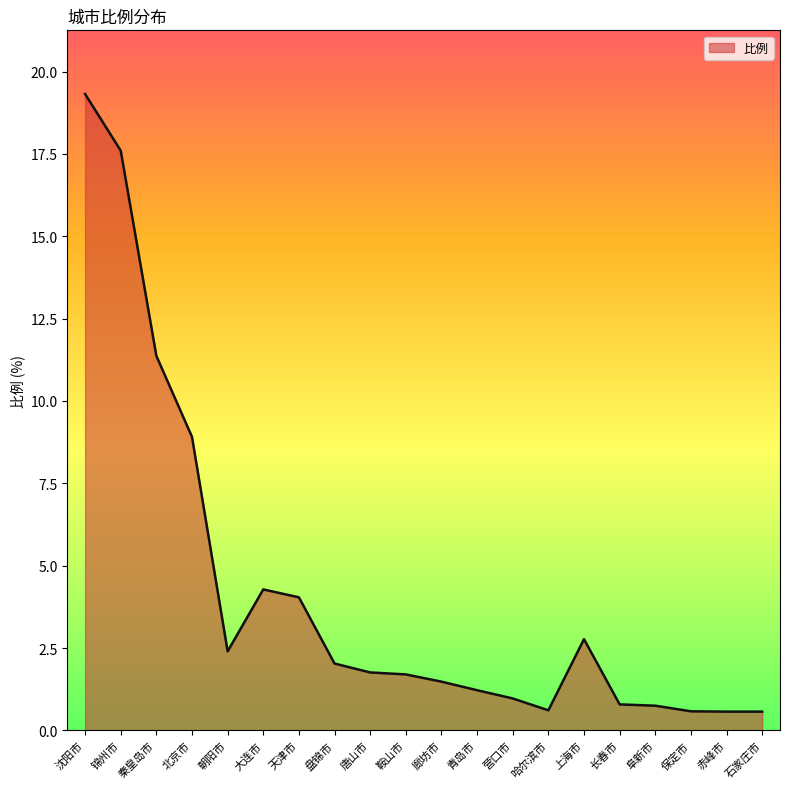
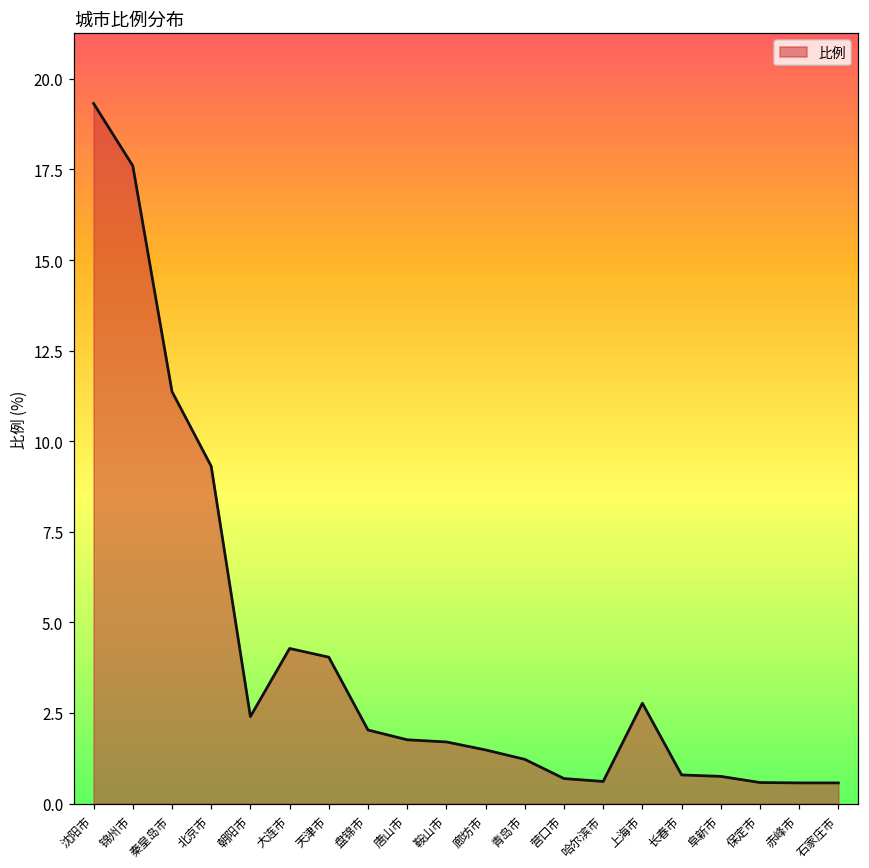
  {
    "沈阳市": 19.3,
    "锦州市": 17.6,
    "秦皇岛市": 11.4,
-   "北京市": 8.9,
+   "北京市": 9.3,
    "朝阳市": 2.4,
    "大连市": 4.3,
    "天津市": 4.0,
    "盘锦市": 2.0,
    "唐山市": 1.8,
    "鞍山市": 1.7,
    "廊坊市": 1.5,
    "青岛市": 1.2,
-   "营口市": 1.0,
+   "营口市": 0.7,
    "哈尔滨市": 0.6,
    "上海市": 2.8,
    "长春市": 0.8,
    "阜新市": 0.8,
    "保定市": 0.6,
    "赤峰市": 0.6,
    "石家庄市": 0.6
  }
